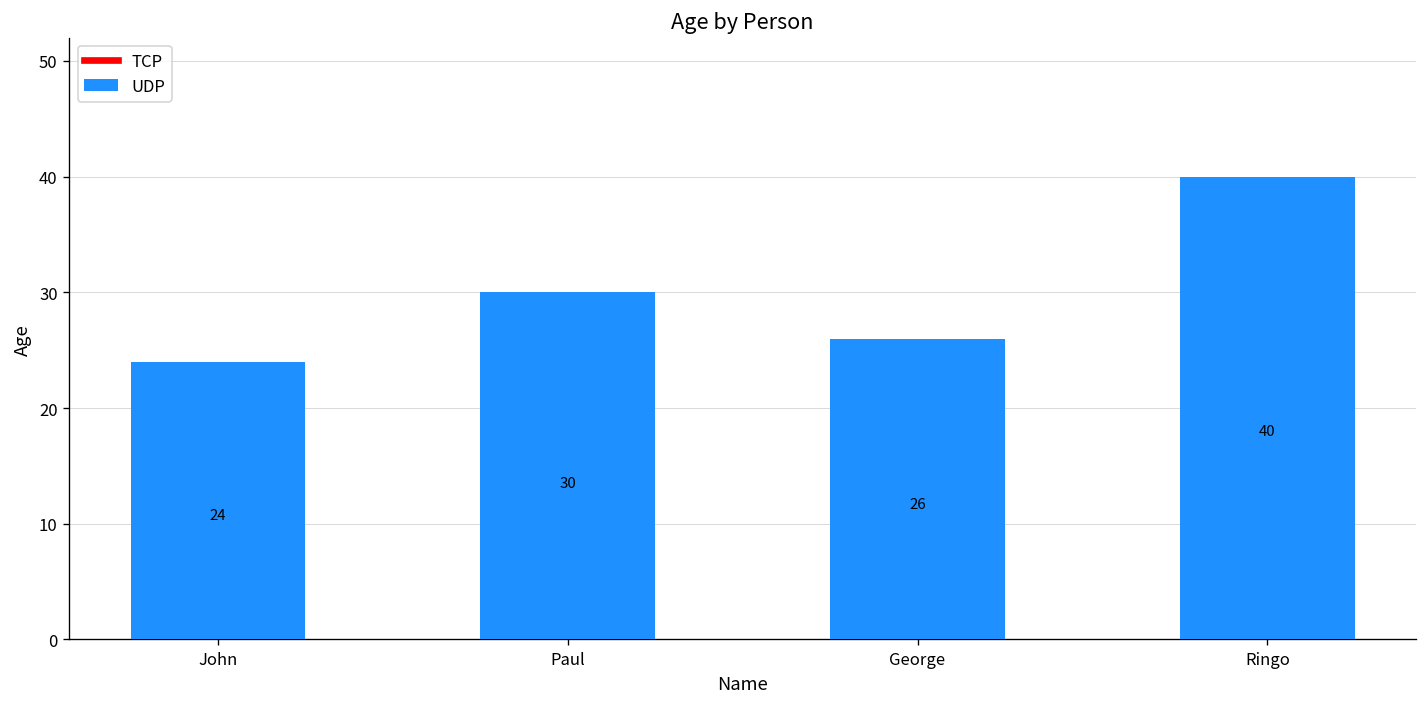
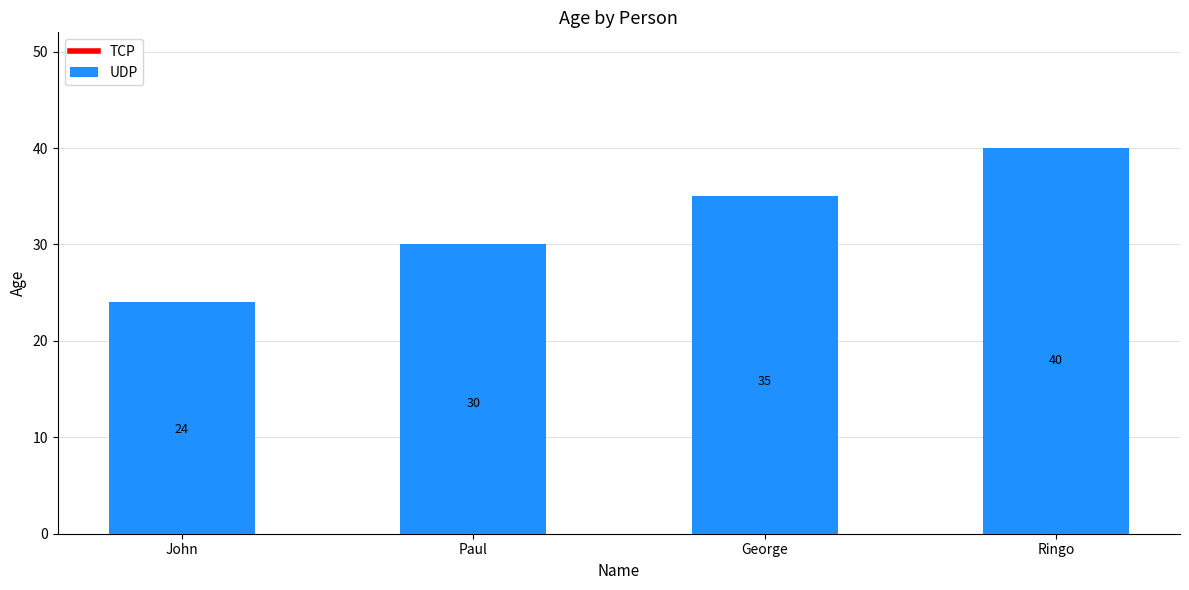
  {
    "John": 24,
    "Paul": 30,
-   "George": 26,
+   "George": 35,
    "Ringo": 40
  }
